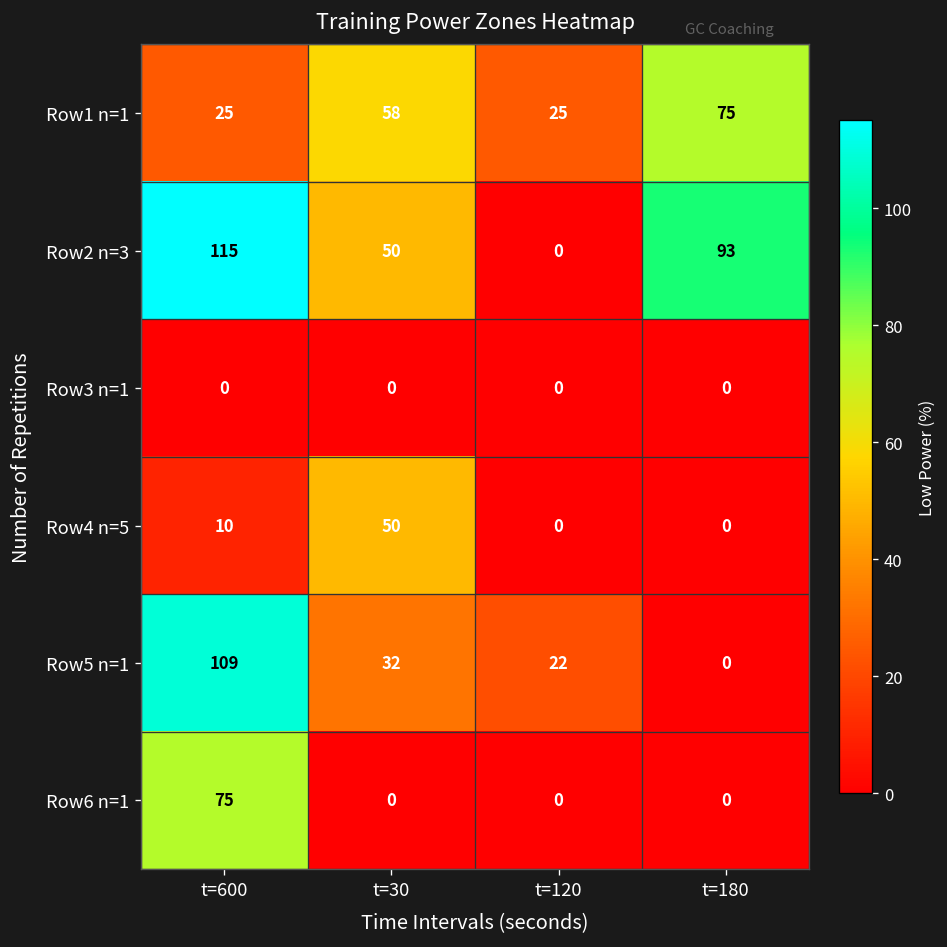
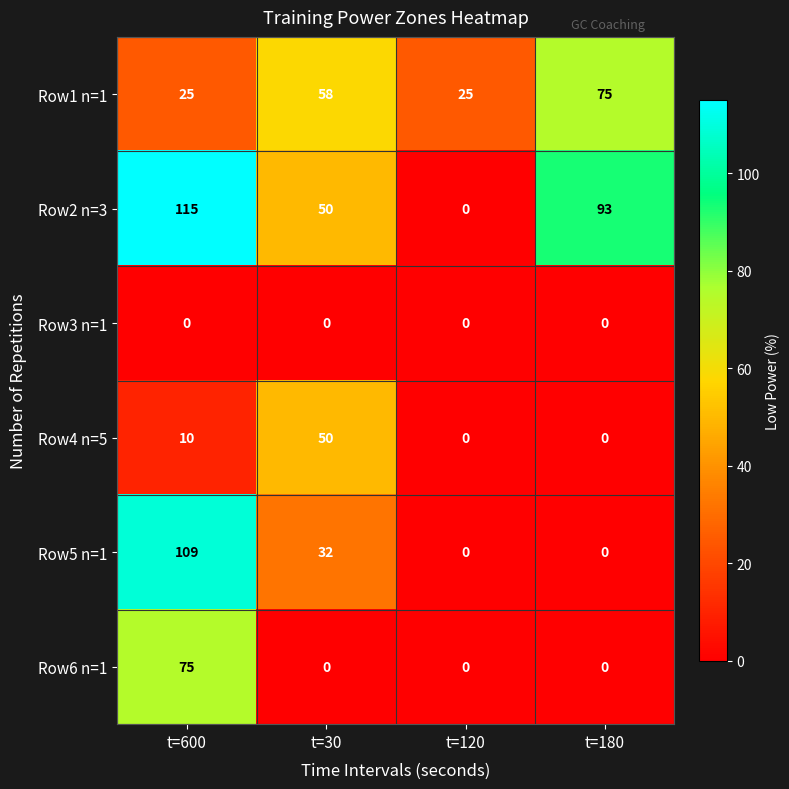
  {
    "Row1 n=1": {
      "t=600": 25,
      "t=30": 58,
      "t=120": 25,
      "t=180": 75
    },
    "Row2 n=3": {
      "t=600": 115,
      "t=30": 50,
      "t=120": 0,
      "t=180": 93
    },
    "Row3 n=1": {
      "t=600": 0,
      "t=30": 0,
      "t=120": 0,
      "t=180": 0
    },
    "Row4 n=5": {
      "t=600": 10,
      "t=30": 50,
      "t=120": 0,
      "t=180": 0
    },
    "Row5 n=1": {
      "t=600": 109,
      "t=30": 32,
-     "t=120": 22,
+     "t=120": 0,
      "t=180": 0
    },
    "Row6 n=1": {
      "t=600": 75,
      "t=30": 0,
      "t=120": 0,
      "t=180": 0
    }
  }
